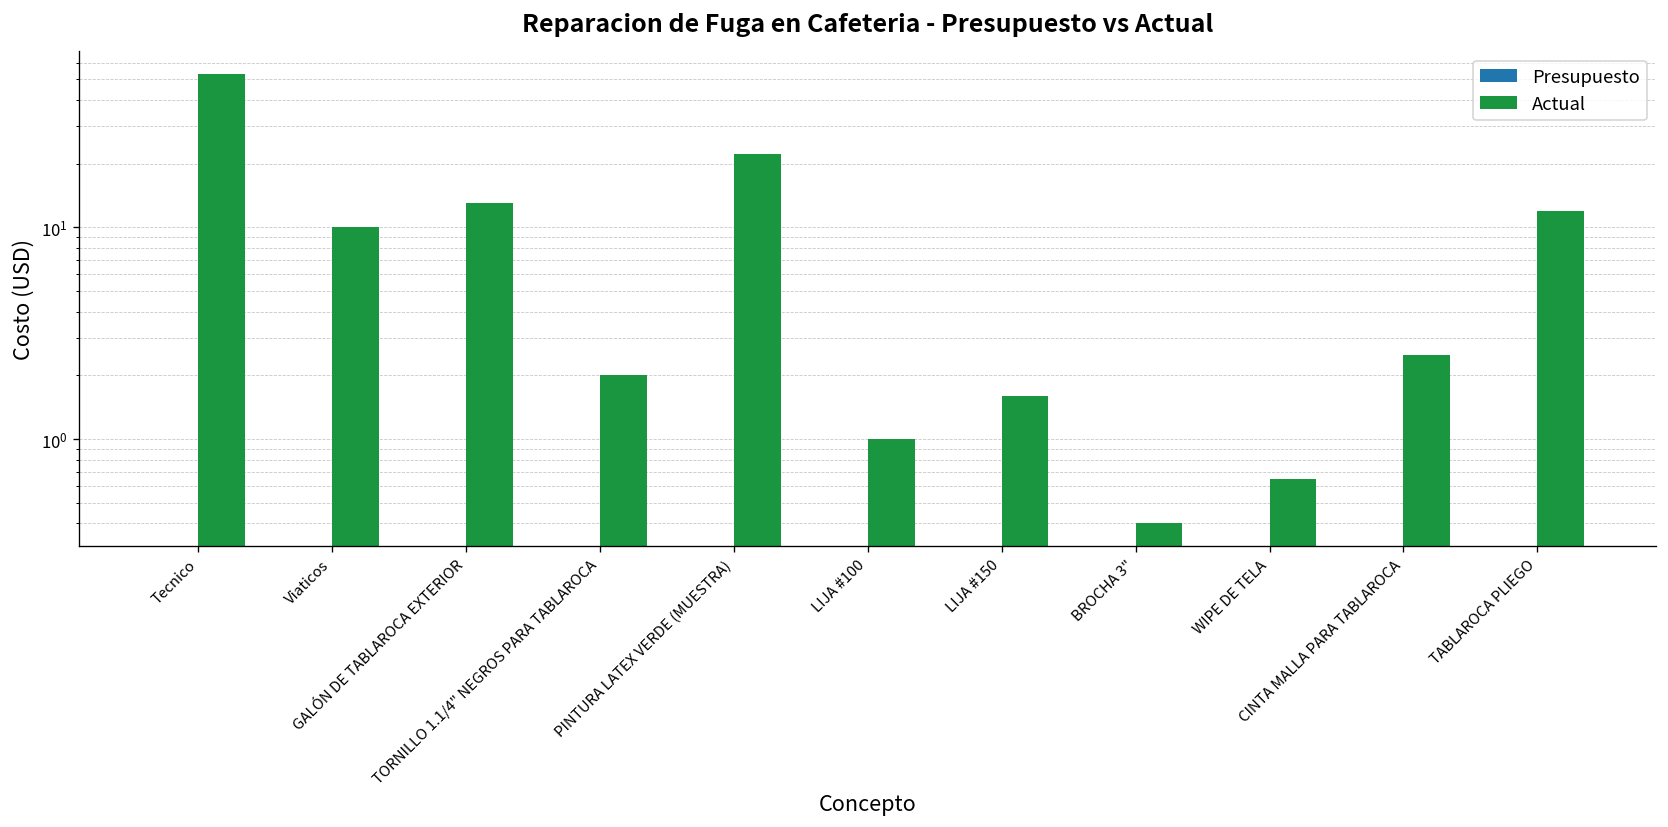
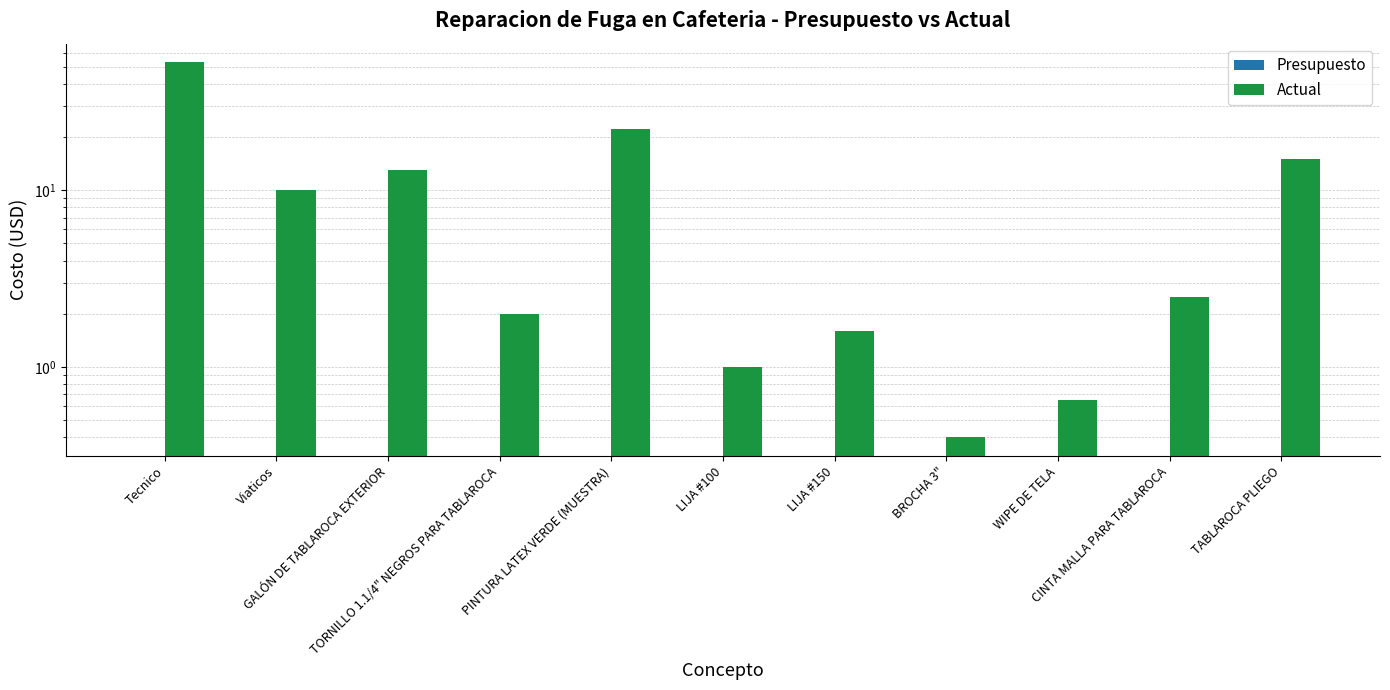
  {
    "Actual": {
      "Tecnico": 53,
      "Viaticos": 10,
      "GALÓN DE TABLAROCA EXTERIOR": 13,
      "TORNILLO 1.1/4\" NEGROS PARA TABLAROCA": 2,
      "PINTURA LATEX VERDE (MUESTRA)": 22,
      "LIJA #100": 1,
      "LIJA #150": 1.6,
      "BROCHA 3\"": 0.40,
      "WIPE DE TELA": 0.65,
      "CINTA MALLA PARA TABLAROCA": 2.5,
-     "TABLAROCA PLIEGO": 12
+     "TABLAROCA PLIEGO": 15
    }
  }
